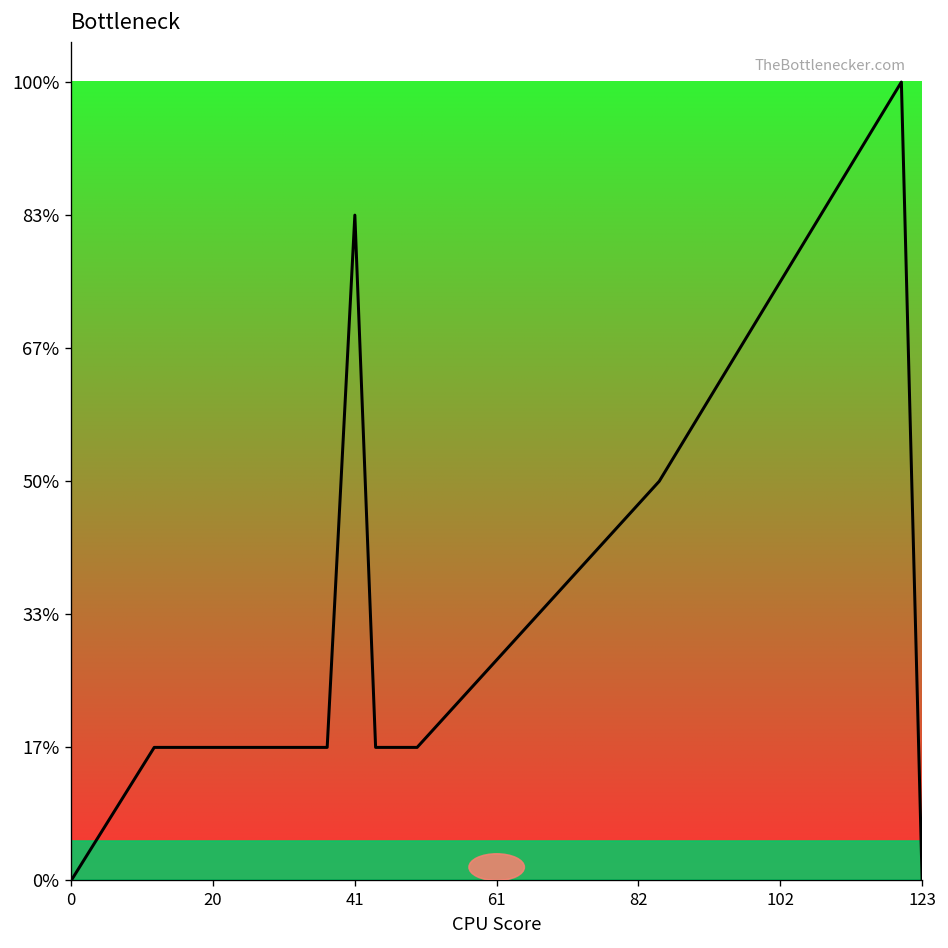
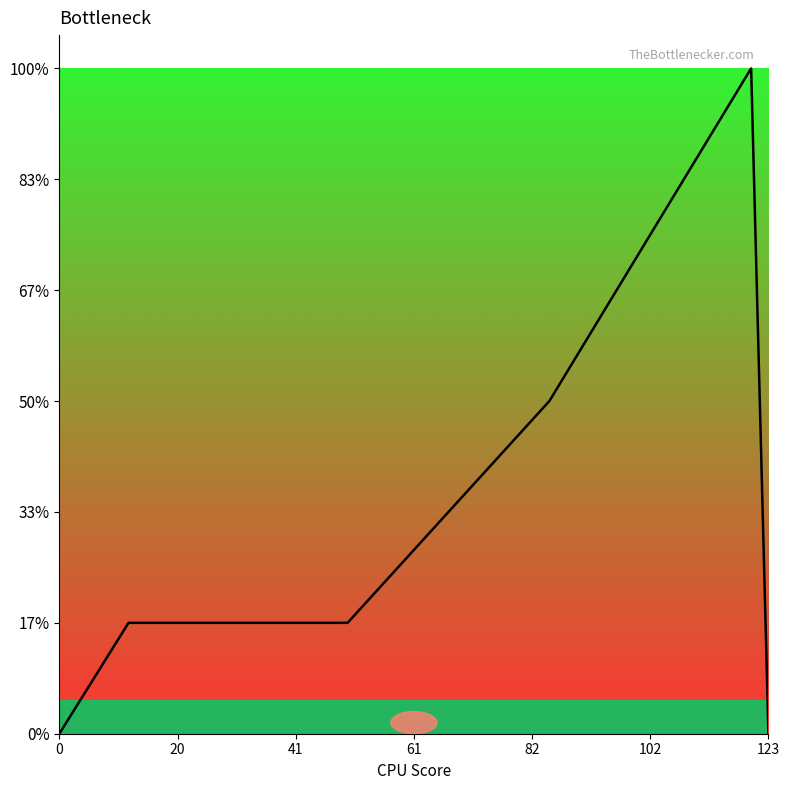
  {
-   "41": "83%"
+   "41": "17%"
  }
